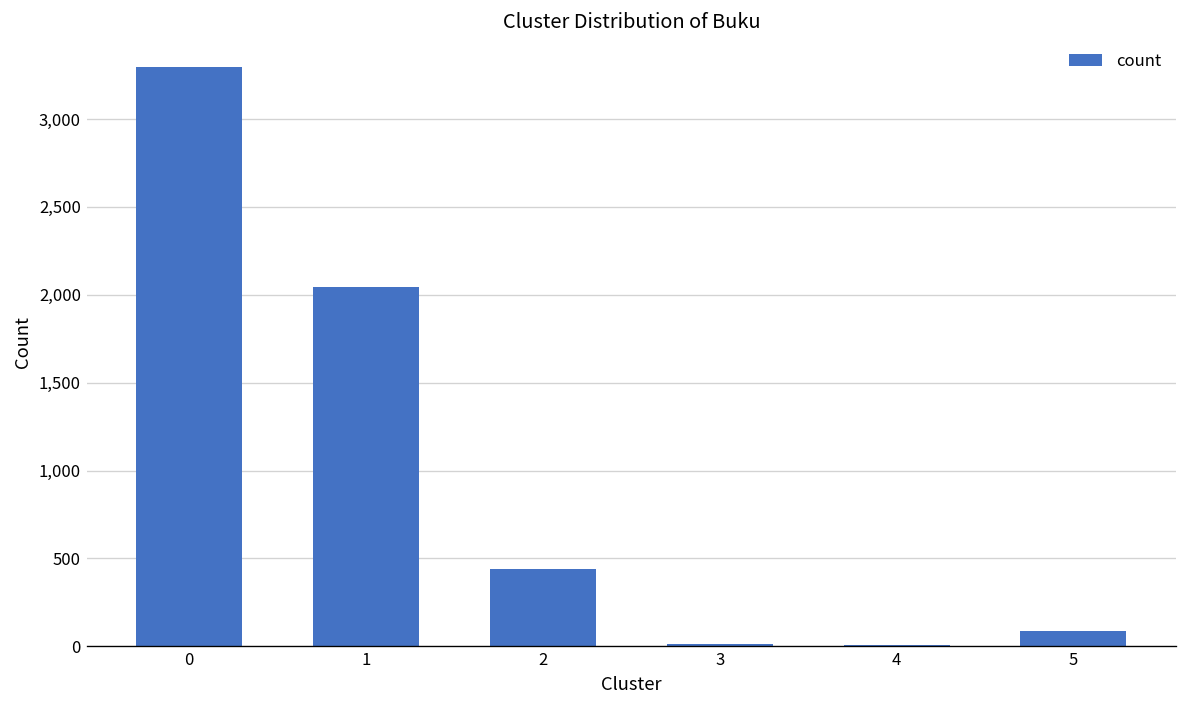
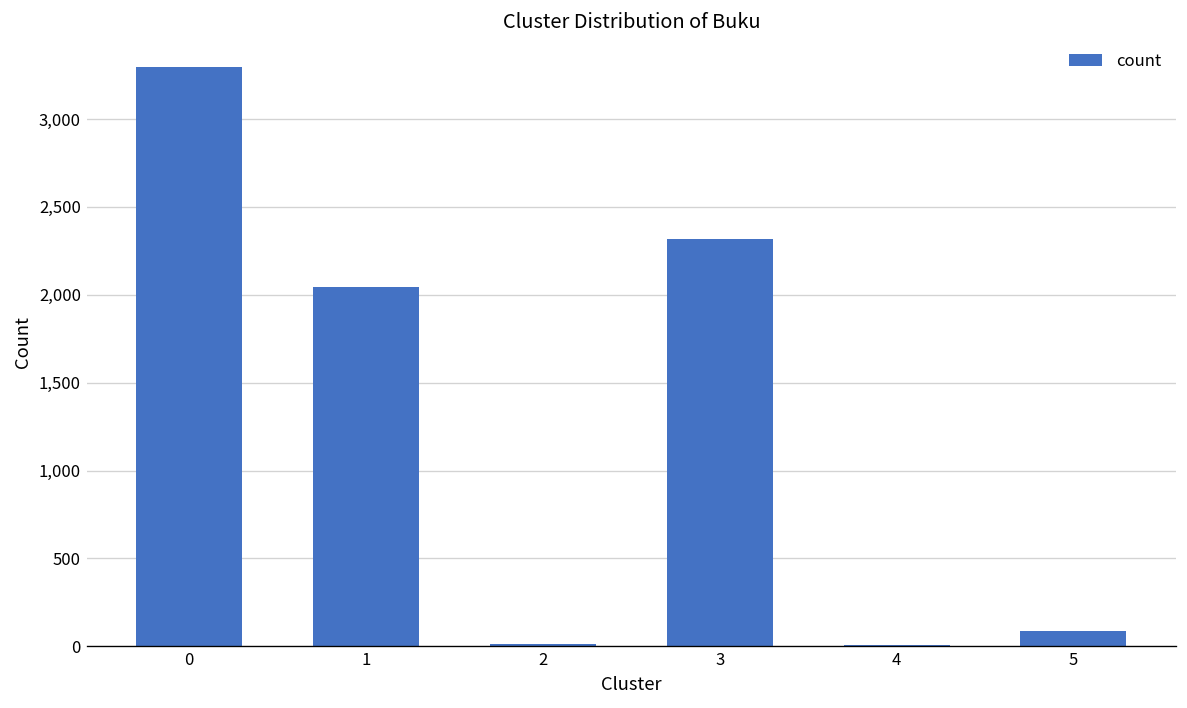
  {
    "0": "3,300",
    "1": "2,050",
-   "2": "440",
-   "3": "10",
+   "2": "10",
+   "3": "2,320",
    "5": "90"
  }
